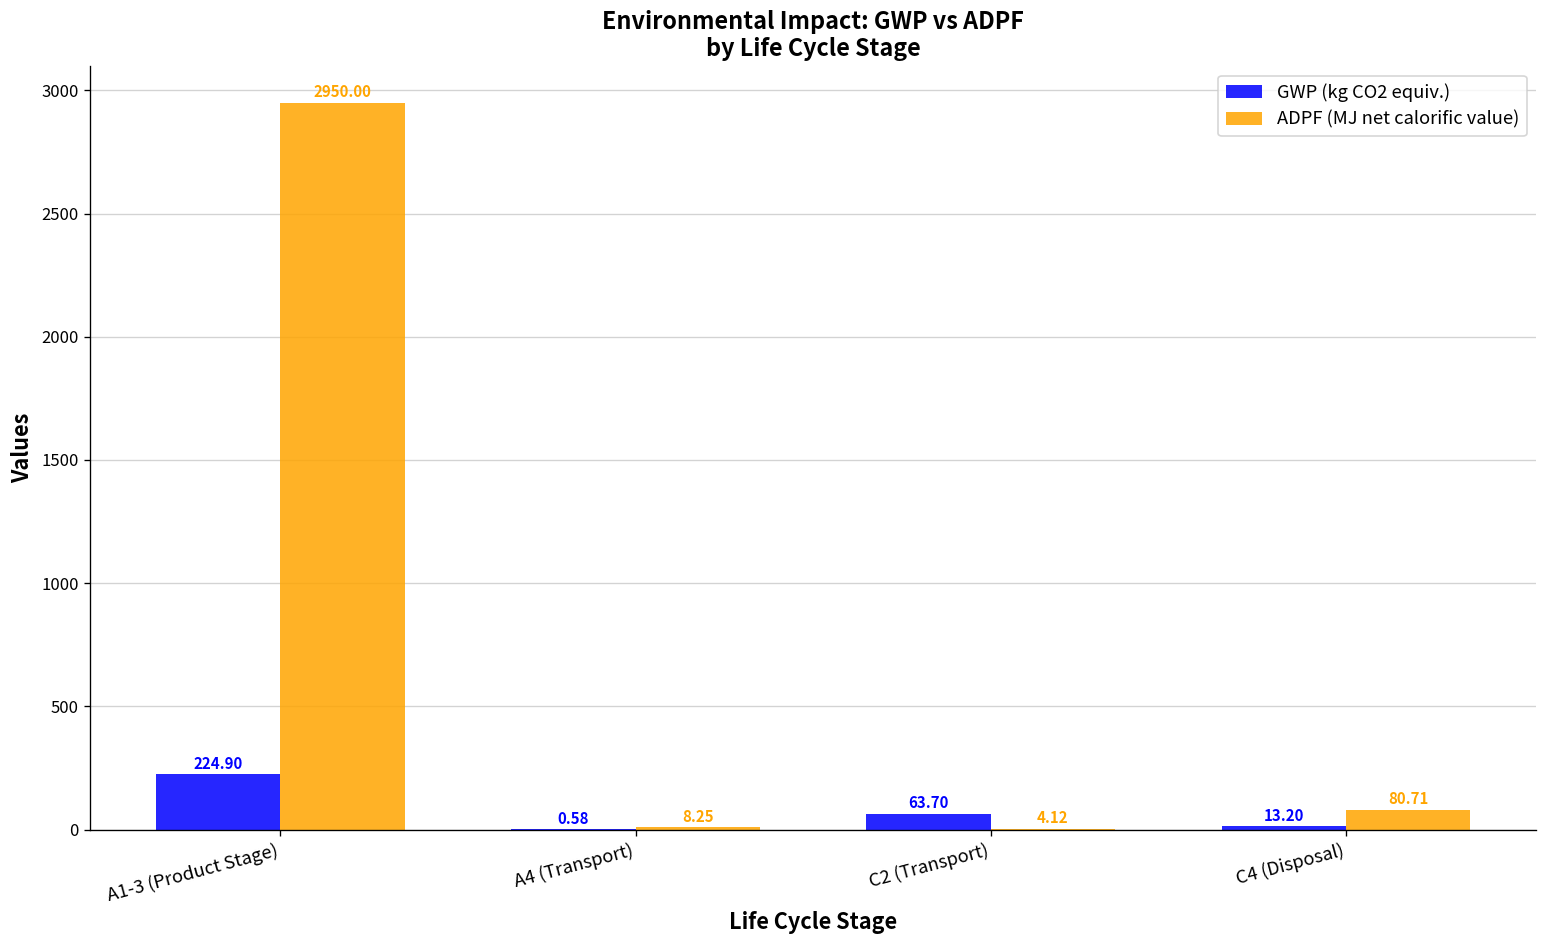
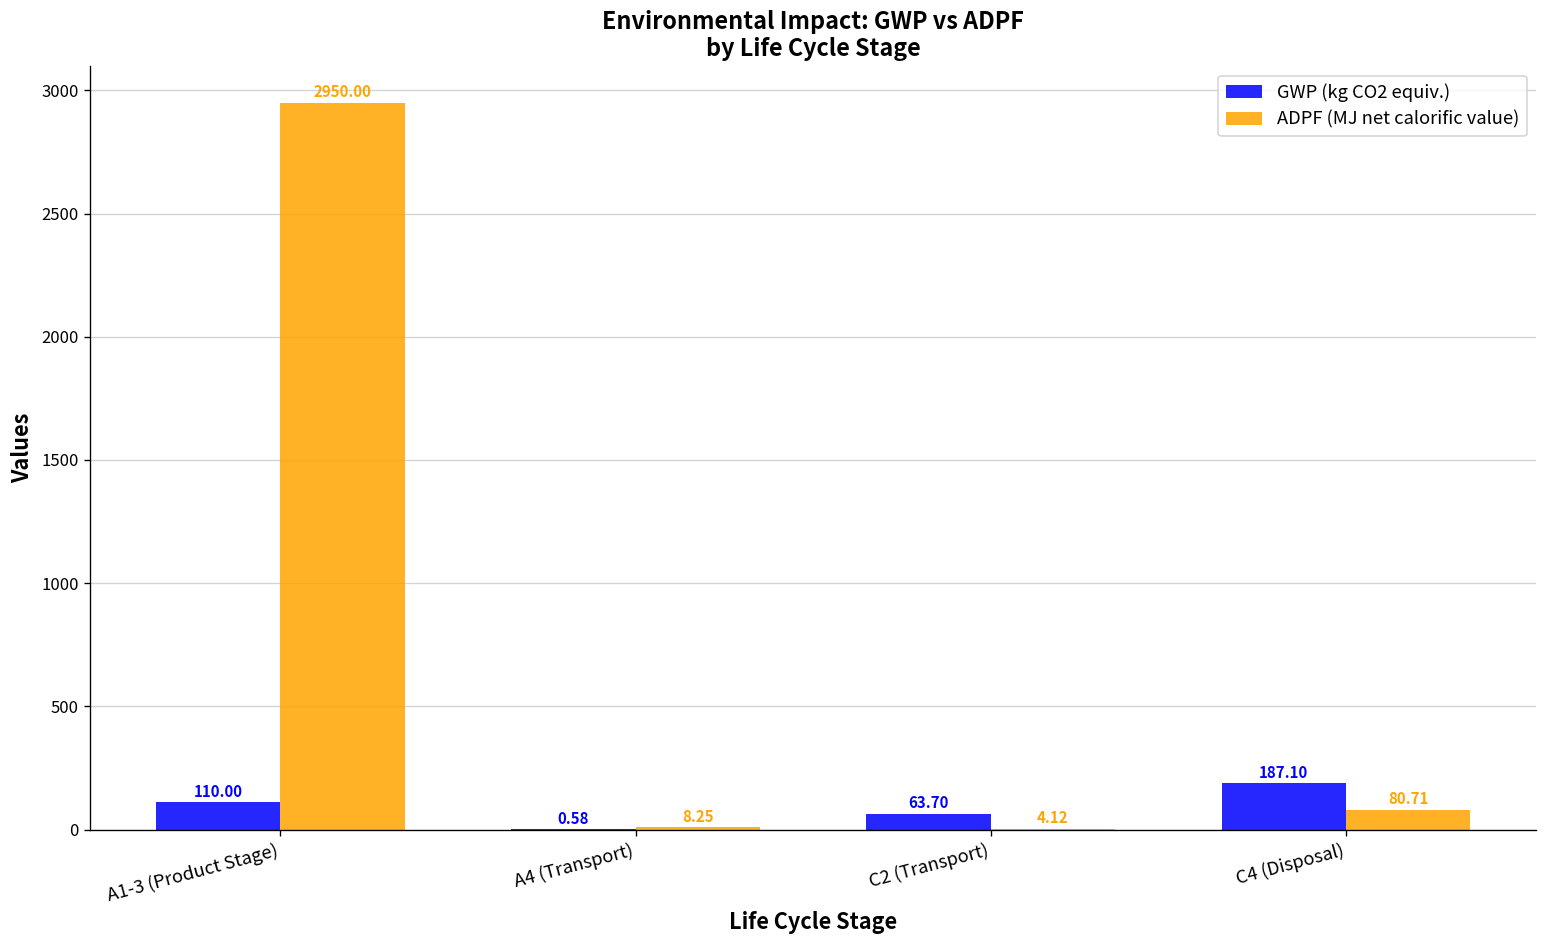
  {
    "GWP (kg CO2 equiv.)": {
-     "A1-3 (Product Stage)": 224.90,
+     "A1-3 (Product Stage)": 110.00,
      "A4 (Transport)": 0.58,
      "C2 (Transport)": 63.70,
-     "C4 (Disposal)": 13.20
+     "C4 (Disposal)": 187.10
    },
    "ADPF (MJ net calorific value)": {
      "A1-3 (Product Stage)": 2950.00,
      "A4 (Transport)": 8.25,
      "C2 (Transport)": 4.12,
      "C4 (Disposal)": 80.71
    }
  }
